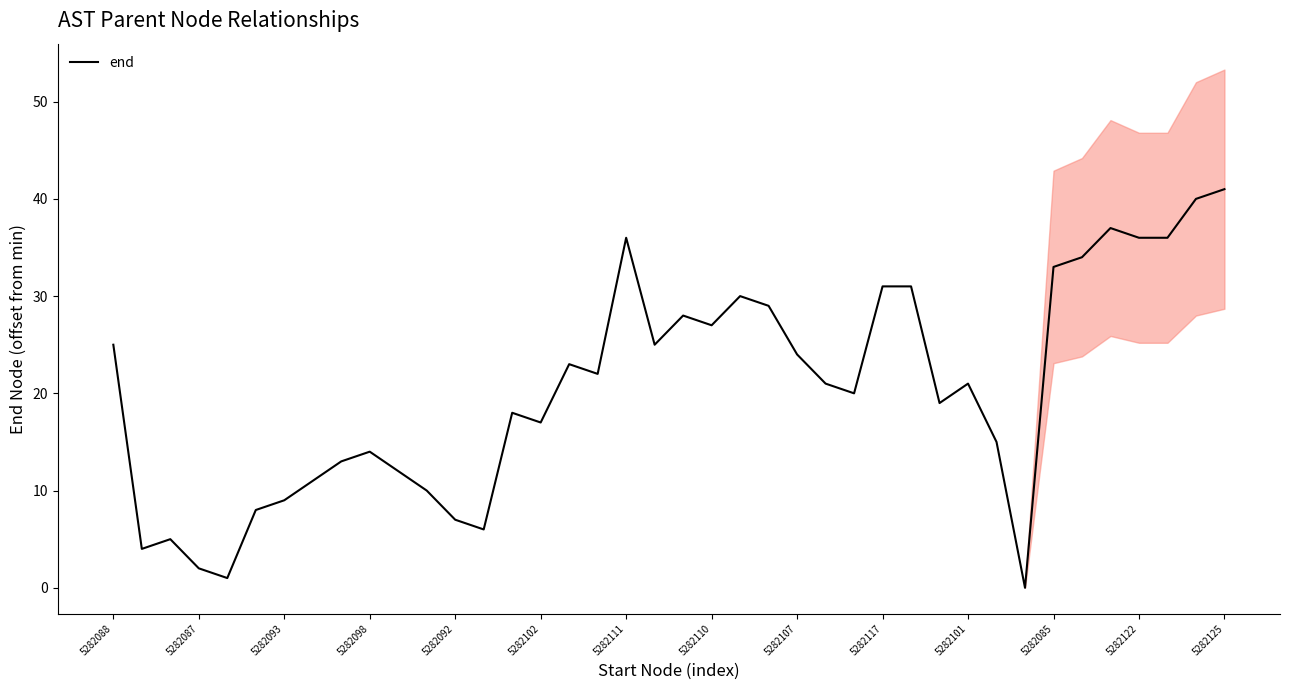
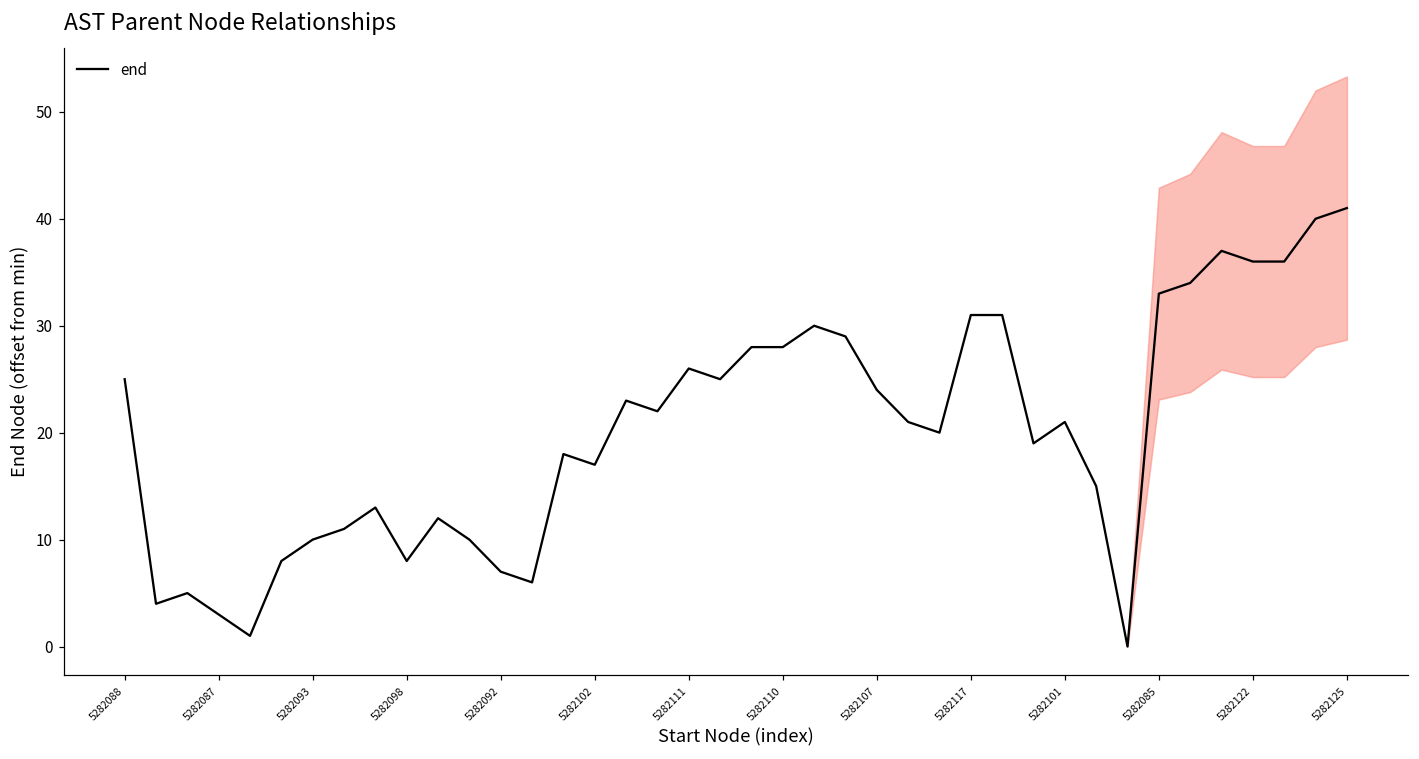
  {
    "end": {
      "5282088": 25,
-     "5282087": 2,
-     "5282093": 9,
-     "5282098": 14,
+     "5282087": 3,
+     "5282093": 10,
+     "5282098": 8,
      "5282092": 7,
      "5282102": 17,
-     "5282111": 36,
-     "5282110": 27,
+     "5282111": 26,
+     "5282110": 28,
      "5282107": 24,
      "5282117": 31,
      "5282101": 21,
      "5282085": 33,
      "5282122": 36,
      "5282125": 41
    }
  }
